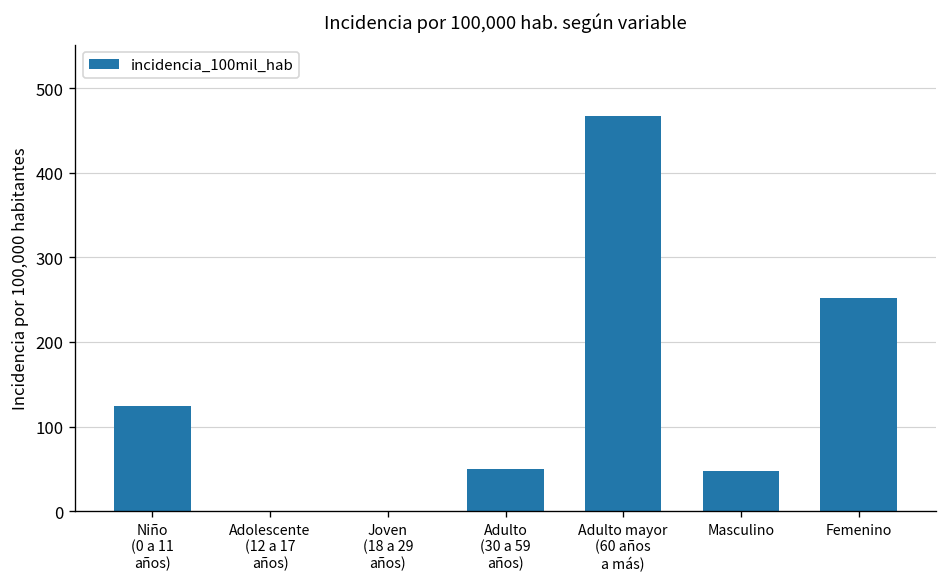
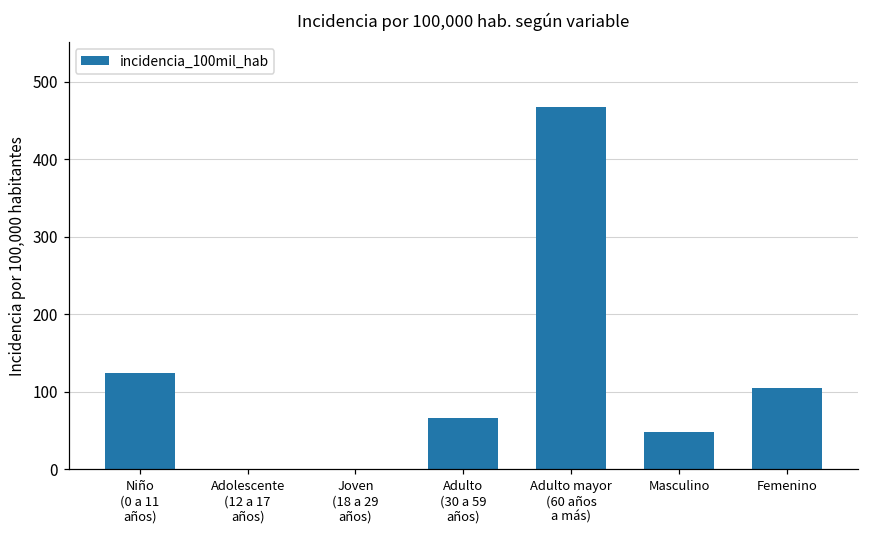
  {
    "Niño (0 a 11 años)": 120,
    "Adolescente (12 a 17 años)": 0,
    "Joven (18 a 29 años)": 0,
-   "Adulto (30 a 59 años)": 50,
+   "Adulto (30 a 59 años)": 70,
    "Adulto mayor (60 años a más)": 470,
    "Masculino": 50,
-   "Femenino": 250
+   "Femenino": 100
  }
